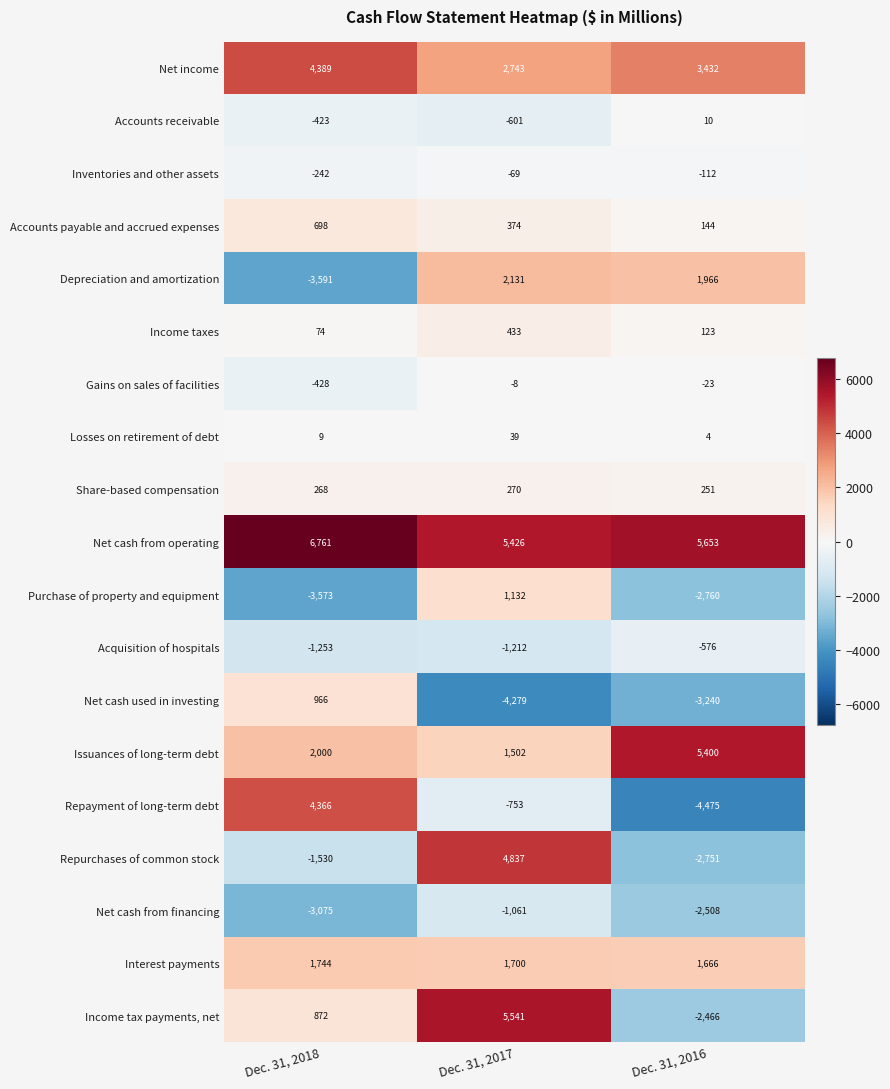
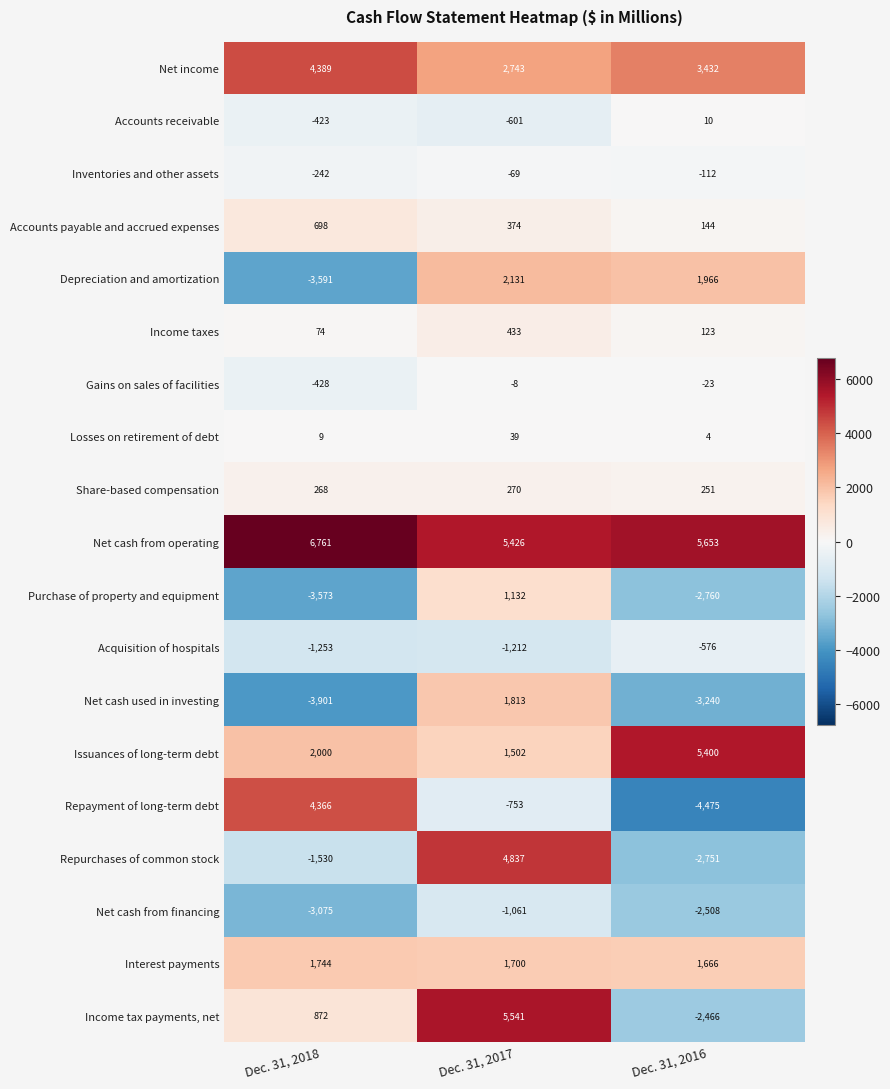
  {
    "Net income": {
      "Dec. 31, 2018": "4,389",
      "Dec. 31, 2017": "2,743",
      "Dec. 31, 2016": "3,432"
    },
    "Accounts receivable": {
      "Dec. 31, 2018": "-423",
      "Dec. 31, 2017": "-601",
      "Dec. 31, 2016": "10"
    },
    "Inventories and other assets": {
      "Dec. 31, 2018": "-242",
      "Dec. 31, 2017": "-69",
      "Dec. 31, 2016": "-112"
    },
    "Accounts payable and accrued expenses": {
      "Dec. 31, 2018": "698",
      "Dec. 31, 2017": "374",
      "Dec. 31, 2016": "144"
    },
    "Depreciation and amortization": {
      "Dec. 31, 2018": "-3,591",
      "Dec. 31, 2017": "2,131",
      "Dec. 31, 2016": "1,966"
    },
    "Income taxes": {
      "Dec. 31, 2018": "74",
      "Dec. 31, 2017": "433",
      "Dec. 31, 2016": "123"
    },
    "Gains on sales of facilities": {
      "Dec. 31, 2018": "-428",
      "Dec. 31, 2017": "-8",
      "Dec. 31, 2016": "-23"
    },
    "Losses on retirement of debt": {
      "Dec. 31, 2018": "9",
      "Dec. 31, 2017": "39",
      "Dec. 31, 2016": "4"
    },
    "Share-based compensation": {
      "Dec. 31, 2018": "268",
      "Dec. 31, 2017": "270",
      "Dec. 31, 2016": "251"
    },
    "Net cash from operating": {
      "Dec. 31, 2018": "6,761",
      "Dec. 31, 2017": "5,426",
      "Dec. 31, 2016": "5,653"
    },
    "Purchase of property and equipment": {
      "Dec. 31, 2018": "-3,573",
      "Dec. 31, 2017": "1,132",
      "Dec. 31, 2016": "-2,760"
    },
    "Acquisition of hospitals": {
      "Dec. 31, 2018": "-1,253",
      "Dec. 31, 2017": "-1,212",
      "Dec. 31, 2016": "-576"
    },
    "Net cash used in investing": {
-     "Dec. 31, 2018": "966",
-     "Dec. 31, 2017": "-4,279",
+     "Dec. 31, 2018": "-3,901",
+     "Dec. 31, 2017": "1,813",
      "Dec. 31, 2016": "-3,240"
    },
    "Issuances of long-term debt": {
      "Dec. 31, 2018": "2,000",
      "Dec. 31, 2017": "1,502",
      "Dec. 31, 2016": "5,400"
    },
    "Repayment of long-term debt": {
      "Dec. 31, 2018": "4,366",
      "Dec. 31, 2017": "-753",
      "Dec. 31, 2016": "-4,475"
    },
    "Repurchases of common stock": {
      "Dec. 31, 2018": "-1,530",
      "Dec. 31, 2017": "4,837",
      "Dec. 31, 2016": "-2,751"
    },
    "Net cash from financing": {
      "Dec. 31, 2018": "-3,075",
      "Dec. 31, 2017": "-1,061",
      "Dec. 31, 2016": "-2,508"
    },
    "Interest payments": {
      "Dec. 31, 2018": "1,744",
      "Dec. 31, 2017": "1,700",
      "Dec. 31, 2016": "1,666"
    },
    "Income tax payments, net": {
      "Dec. 31, 2018": "872",
      "Dec. 31, 2017": "5,541",
      "Dec. 31, 2016": "-2,466"
    }
  }
